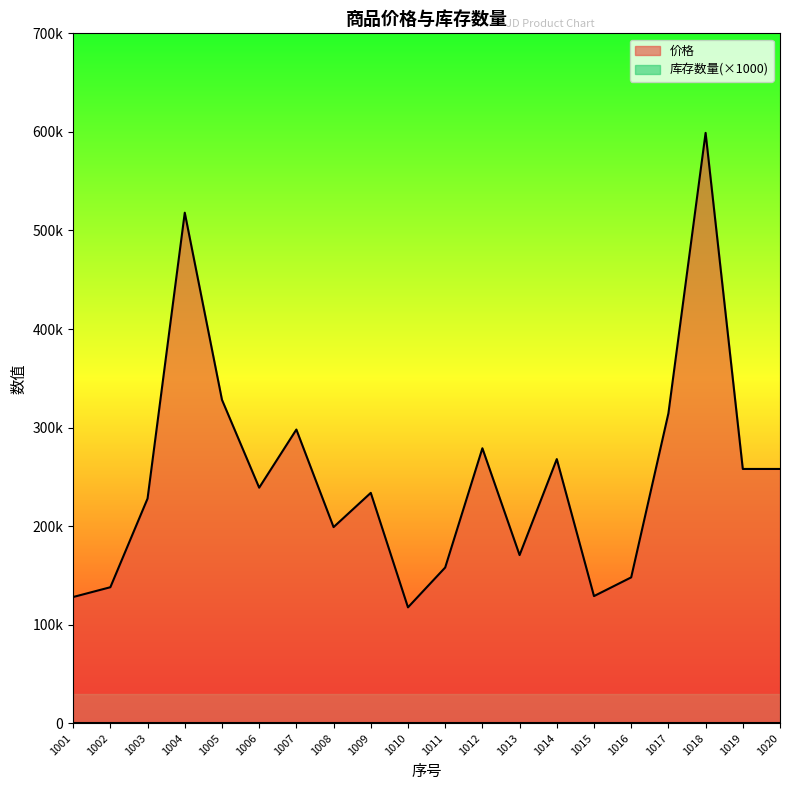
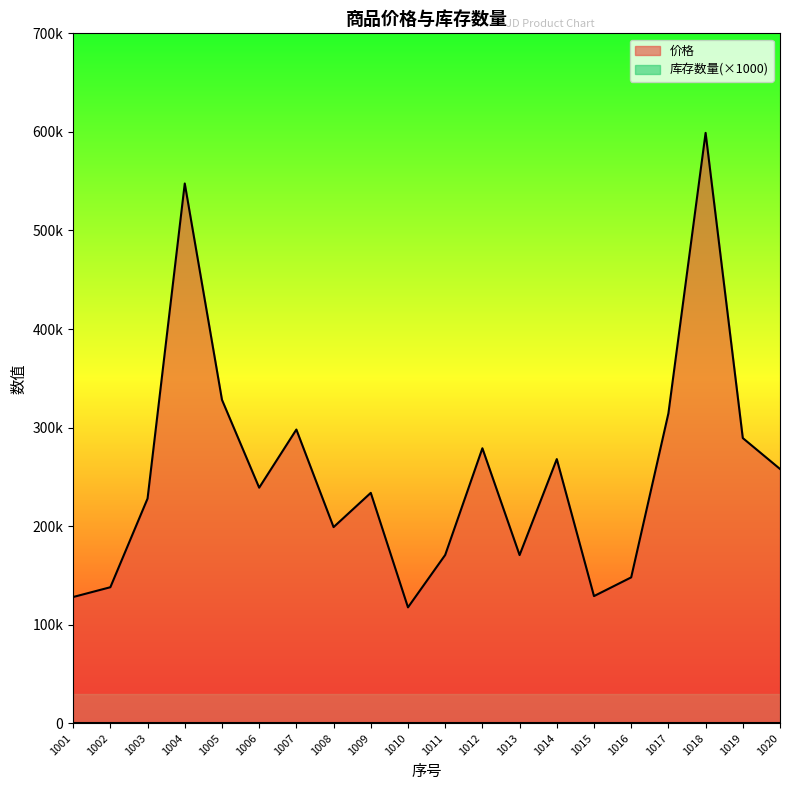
  {
    "价格": {
      "1001": 130000,
      "1002": 140000,
      "1003": 230000,
-     "1004": 520000,
+     "1004": 550000,
      "1005": 330000,
      "1006": 240000,
      "1007": 300000,
      "1008": 200000,
      "1009": 230000,
      "1010": 120000,
-     "1011": 160000,
+     "1011": 170000,
      "1012": 280000,
      "1013": 170000,
      "1014": 270000,
      "1015": 130000,
      "1016": 150000,
      "1017": 310000,
      "1018": 600000,
-     "1019": 260000,
+     "1019": 290000,
      "1020": 260000
    },
    "库存数量(×1000)": {
      "1001": 0,
      "1002": 0,
      "1003": 0,
      "1004": 0,
      "1005": 0,
      "1006": 0,
      "1007": 0,
      "1008": 0,
      "1009": 0,
      "1010": 0,
      "1011": 0,
      "1012": 0,
      "1013": 0,
      "1014": 0,
      "1015": 0,
      "1016": 0,
      "1017": 0,
      "1018": 0,
      "1019": 0,
      "1020": 0
    }
  }
